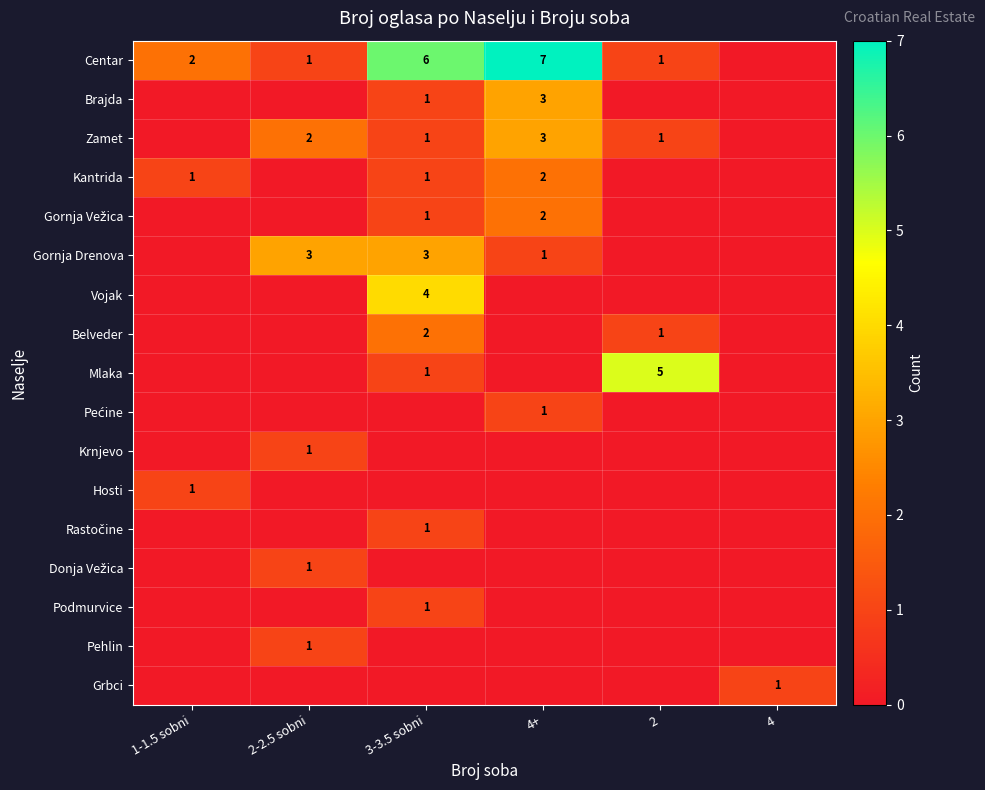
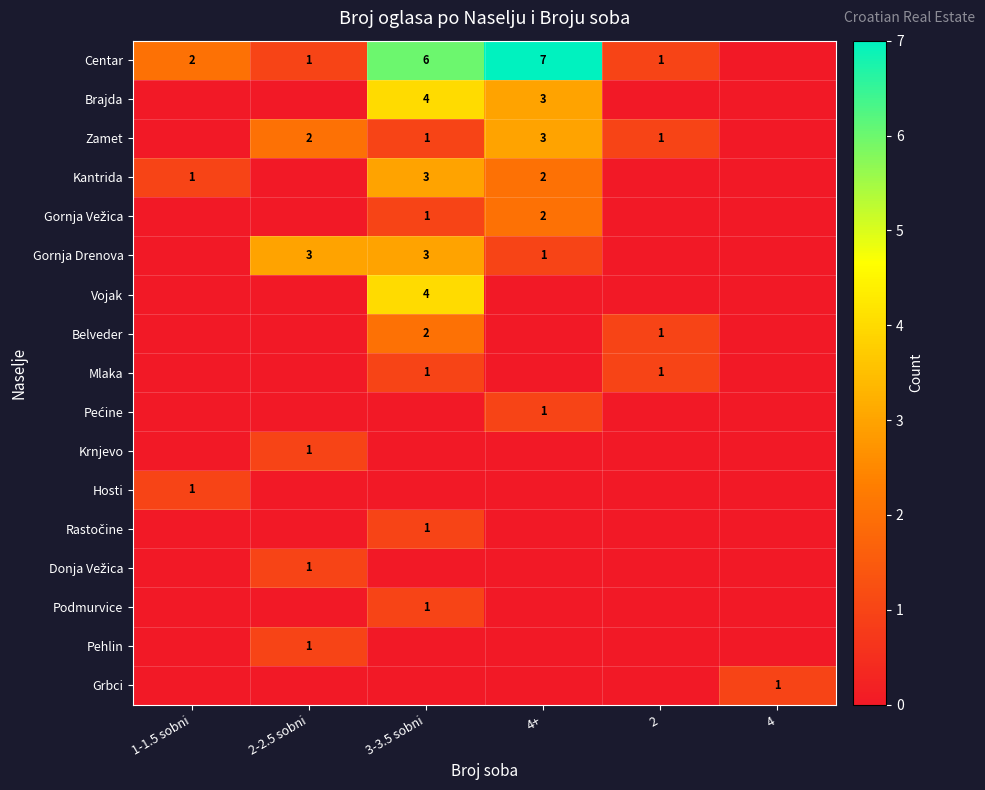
  {
    "Centar": {
      "1-1.5 sobni": 2,
      "2-2.5 sobni": 1,
      "3-3.5 sobni": 6,
      "4+": 7,
      "2": 1
    },
    "Brajda": {
-     "3-3.5 sobni": 1,
+     "3-3.5 sobni": 4,
      "4+": 3
    },
    "Zamet": {
      "2-2.5 sobni": 2,
      "3-3.5 sobni": 1,
      "4+": 3,
      "2": 1
    },
    "Kantrida": {
      "1-1.5 sobni": 1,
-     "3-3.5 sobni": 1,
+     "3-3.5 sobni": 3,
      "4+": 2
    },
    "Gornja Vežica": {
      "3-3.5 sobni": 1,
      "4+": 2
    },
    "Gornja Drenova": {
      "2-2.5 sobni": 3,
      "3-3.5 sobni": 3,
      "4+": 1
    },
    "Vojak": {
      "3-3.5 sobni": 4
    },
    "Belveder": {
      "3-3.5 sobni": 2,
      "2": 1
    },
    "Mlaka": {
      "3-3.5 sobni": 1,
-     "2": 5
+     "2": 1
    },
    "Pećine": {
      "4+": 1
    },
    "Krnjevo": {
      "2-2.5 sobni": 1
    },
    "Hosti": {
      "1-1.5 sobni": 1
    },
    "Rastočine": {
      "3-3.5 sobni": 1
    },
    "Donja Vežica": {
      "2-2.5 sobni": 1
    },
    "Podmurvice": {
      "3-3.5 sobni": 1
    },
    "Pehlin": {
      "2-2.5 sobni": 1
    },
    "Grbci": {
      "4": 1
    }
  }
